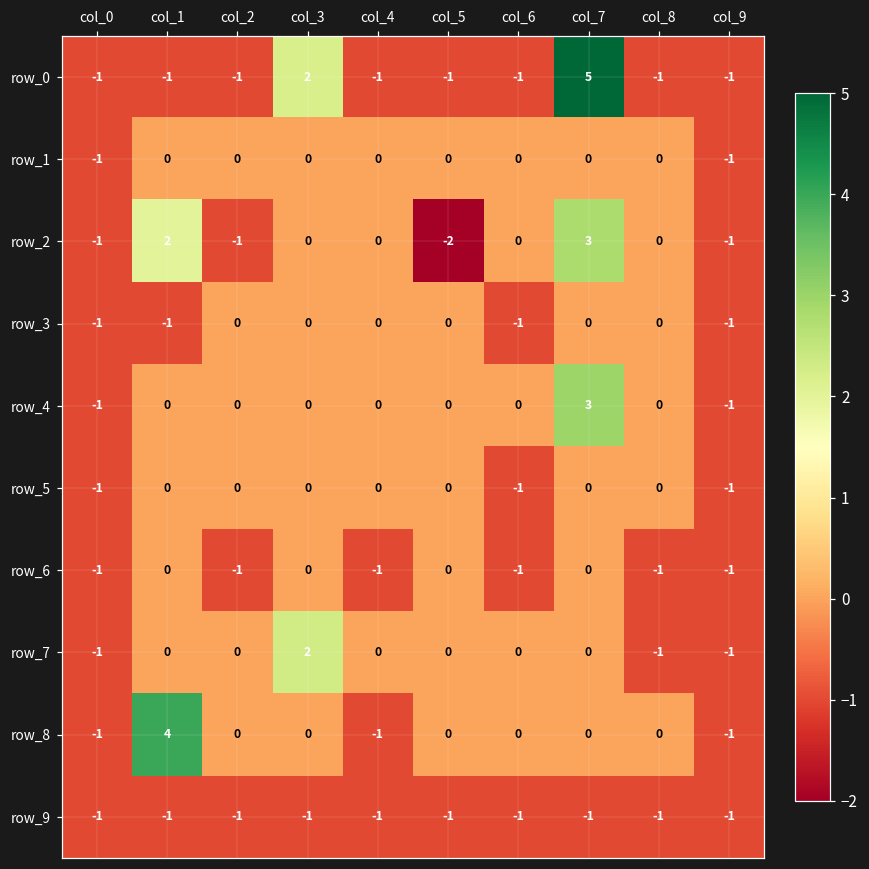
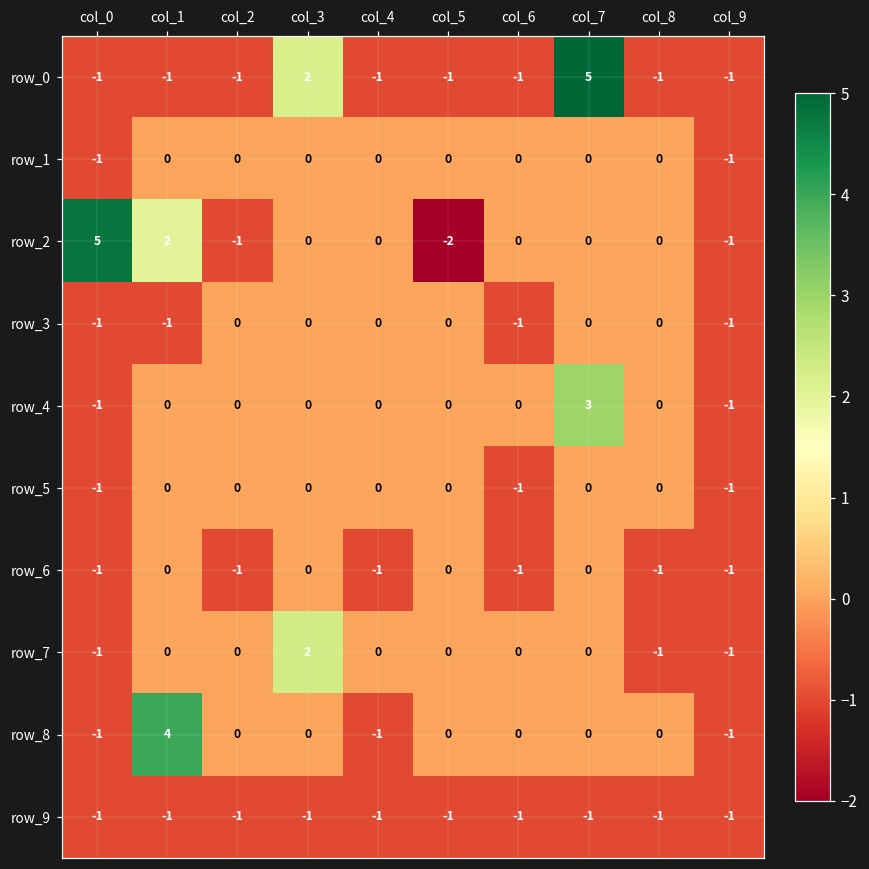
  {
    "row_0": {
      "col_0": -1,
      "col_1": -1,
      "col_2": -1,
      "col_3": 2,
      "col_4": -1,
      "col_5": -1,
      "col_6": -1,
      "col_7": 5,
      "col_8": -1,
      "col_9": -1
    },
    "row_1": {
      "col_0": -1,
      "col_1": 0,
      "col_2": 0,
      "col_3": 0,
      "col_4": 0,
      "col_5": 0,
      "col_6": 0,
      "col_7": 0,
      "col_8": 0,
      "col_9": -1
    },
    "row_2": {
-     "col_0": -1,
+     "col_0": 5,
      "col_1": 2,
      "col_2": -1,
      "col_3": 0,
      "col_4": 0,
      "col_5": -2,
      "col_6": 0,
-     "col_7": 3,
+     "col_7": 0,
      "col_8": 0,
      "col_9": -1
    },
    "row_3": {
      "col_0": -1,
      "col_1": -1,
      "col_2": 0,
      "col_3": 0,
      "col_4": 0,
      "col_5": 0,
      "col_6": -1,
      "col_7": 0,
      "col_8": 0,
      "col_9": -1
    },
    "row_4": {
      "col_0": -1,
      "col_1": 0,
      "col_2": 0,
      "col_3": 0,
      "col_4": 0,
      "col_5": 0,
      "col_6": 0,
      "col_7": 3,
      "col_8": 0,
      "col_9": -1
    },
    "row_5": {
      "col_0": -1,
      "col_1": 0,
      "col_2": 0,
      "col_3": 0,
      "col_4": 0,
      "col_5": 0,
      "col_6": -1,
      "col_7": 0,
      "col_8": 0,
      "col_9": -1
    },
    "row_6": {
      "col_0": -1,
      "col_1": 0,
      "col_2": -1,
      "col_3": 0,
      "col_4": -1,
      "col_5": 0,
      "col_6": -1,
      "col_7": 0,
      "col_8": -1,
      "col_9": -1
    },
    "row_7": {
      "col_0": -1,
      "col_1": 0,
      "col_2": 0,
      "col_3": 2,
      "col_4": 0,
      "col_5": 0,
      "col_6": 0,
      "col_7": 0,
      "col_8": -1,
      "col_9": -1
    },
    "row_8": {
      "col_0": -1,
      "col_1": 4,
      "col_2": 0,
      "col_3": 0,
      "col_4": -1,
      "col_5": 0,
      "col_6": 0,
      "col_7": 0,
      "col_8": 0,
      "col_9": -1
    },
    "row_9": {
      "col_0": -1,
      "col_1": -1,
      "col_2": -1,
      "col_3": -1,
      "col_4": -1,
      "col_5": -1,
      "col_6": -1,
      "col_7": -1,
      "col_8": -1,
      "col_9": -1
    }
  }
